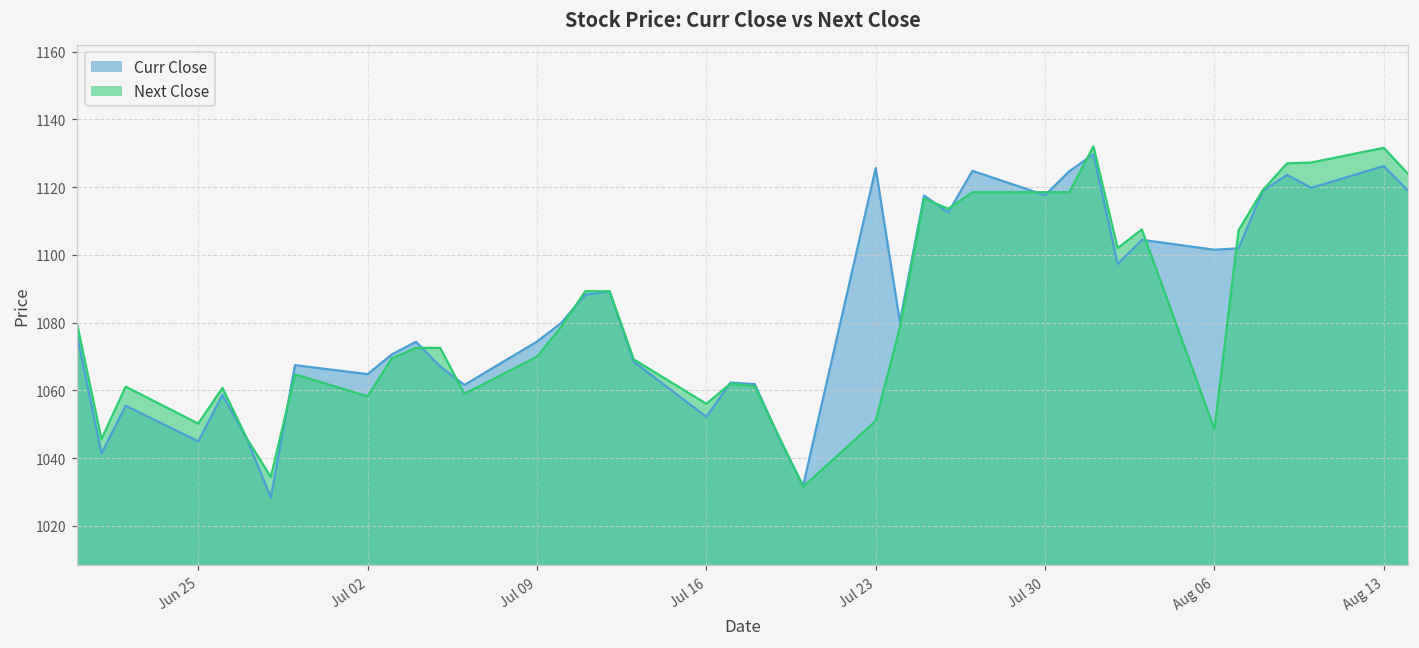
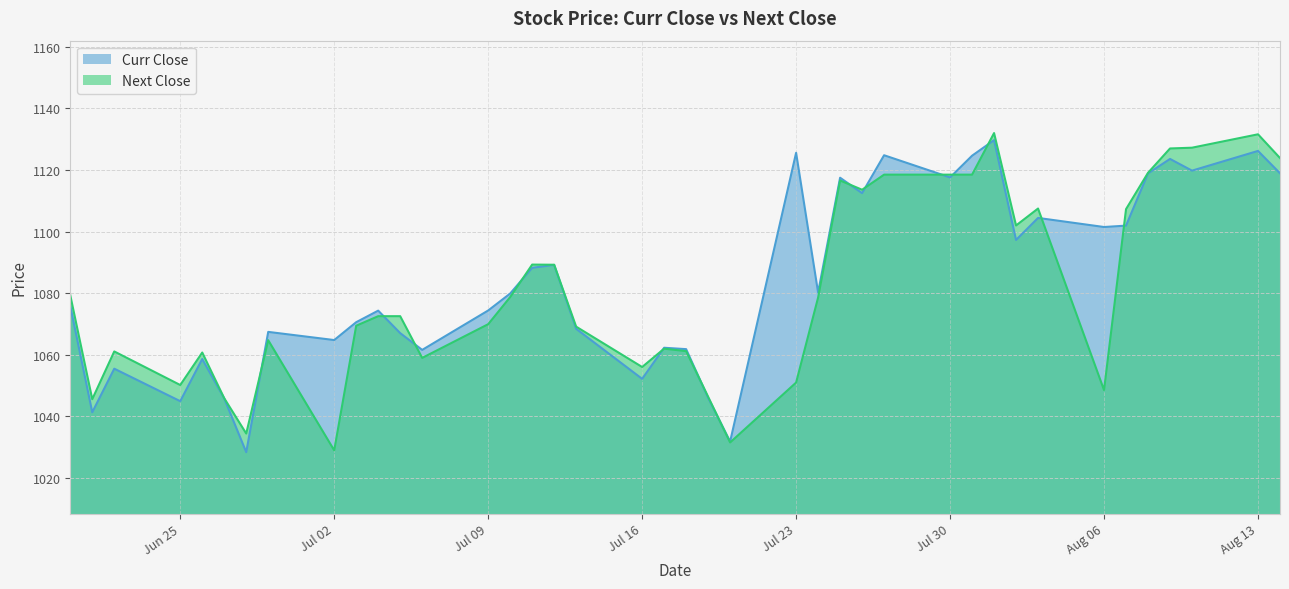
  {
    "Curr Close": {
      "Jun 25": 1045,
      "Jul 02": 1065,
      "Jul 09": 1074,
      "Jul 16": 1052,
      "Jul 23": 1126,
      "Jul 30": 1118,
      "Aug 06": 1102,
      "Aug 13": 1126
    },
    "Next Close": {
      "Jun 25": 1050,
-     "Jul 02": 1058,
+     "Jul 02": 1029,
      "Jul 09": 1070,
      "Jul 16": 1056,
      "Jul 23": 1051,
      "Jul 30": 1119,
      "Aug 06": 1049,
      "Aug 13": 1132
    }
  }
